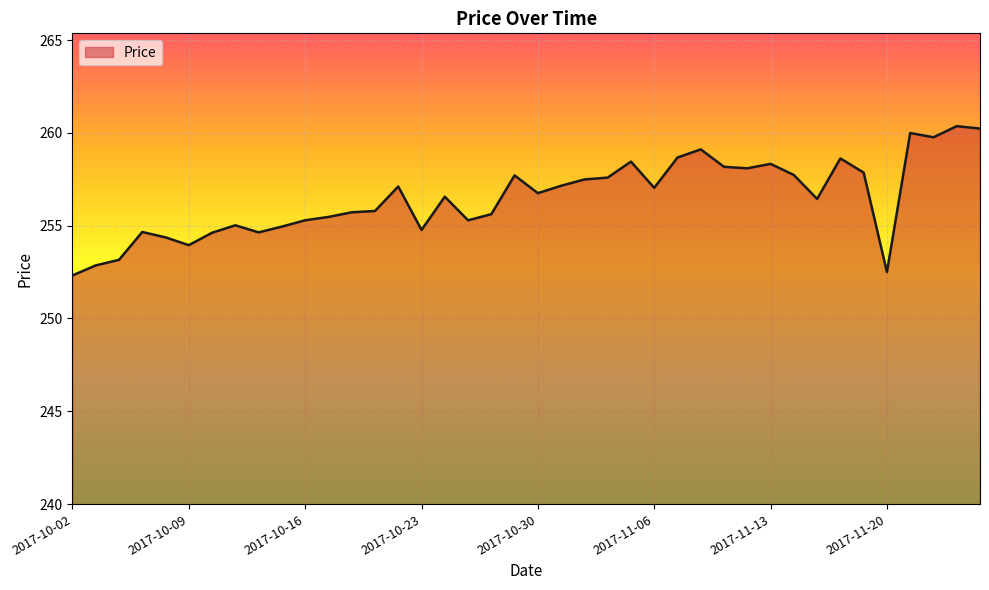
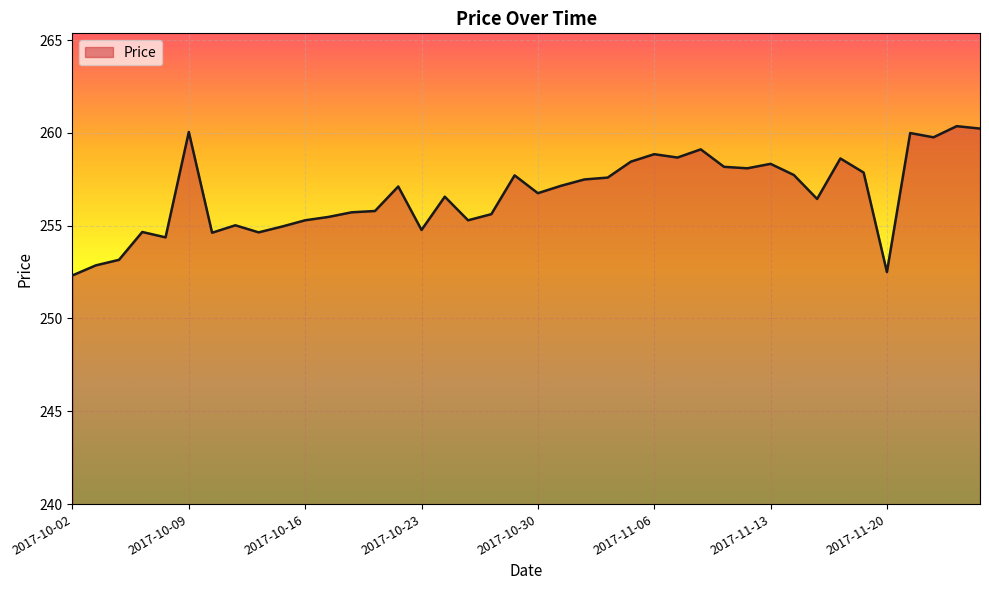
  {
    "2017-10-02": 252.3,
-   "2017-10-09": 253.9,
+   "2017-10-09": 260.0,
    "2017-10-16": 255.3,
    "2017-10-23": 254.8,
    "2017-10-30": 256.8,
-   "2017-11-06": 257.0,
+   "2017-11-06": 258.9,
    "2017-11-13": 258.3,
    "2017-11-20": 252.5
  }
